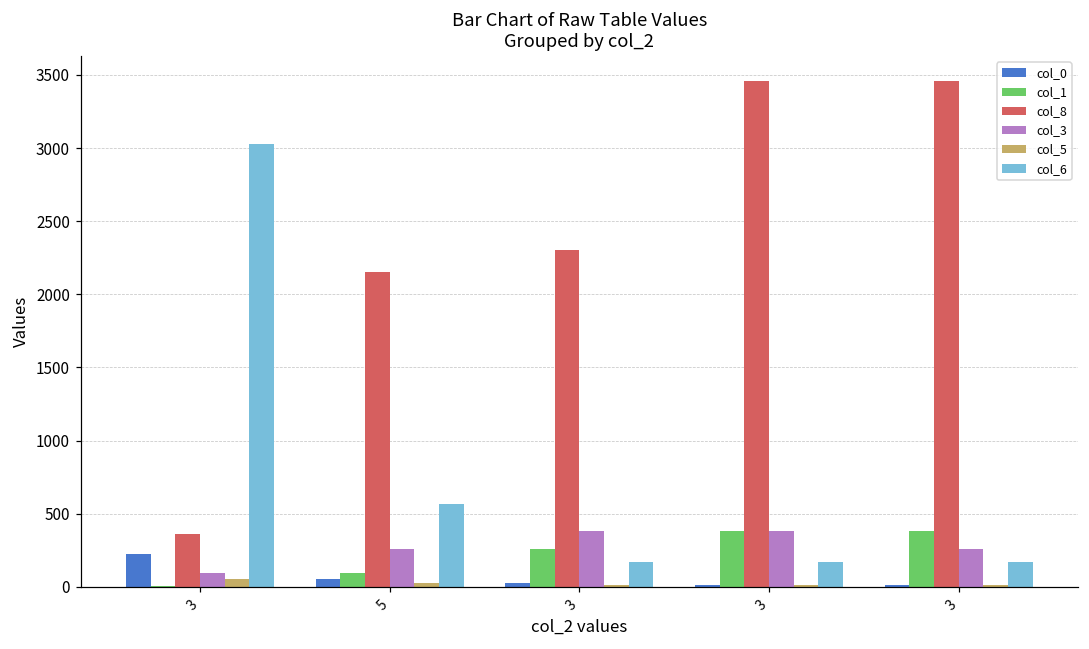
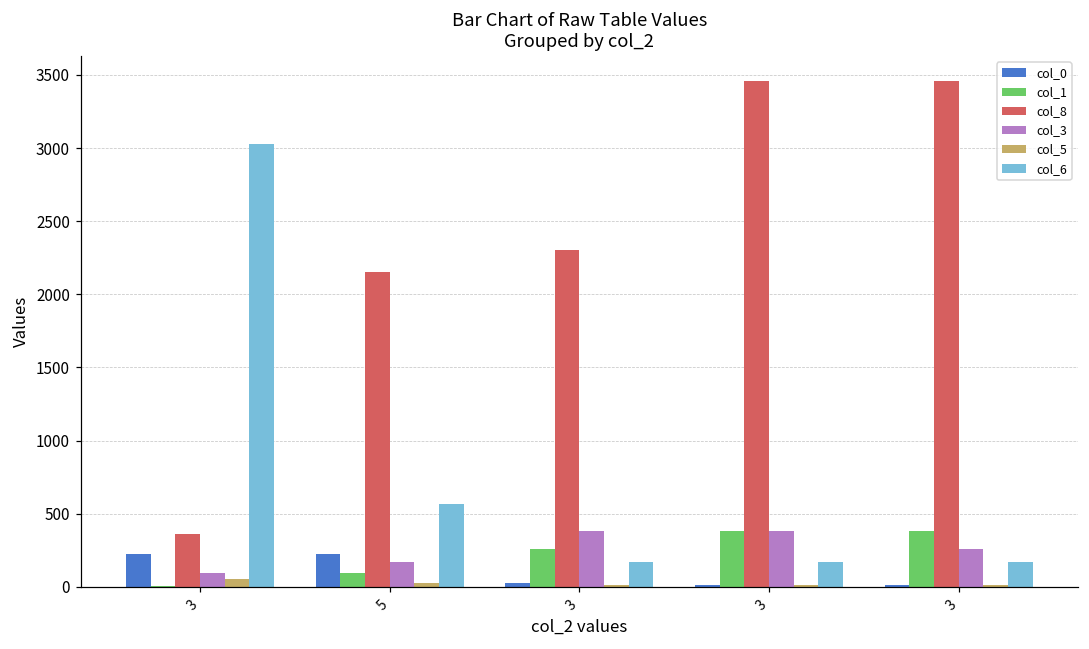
  {
    "col_0": {
-     "5": 60
+     "5": 230
    },
    "col_1": {
      "5": 100
    },
    "col_8": {
      "5": 2160
    },
    "col_3": {
-     "5": 260
+     "5": 170
    },
    "col_5": {
      "5": 30
    },
    "col_6": {
      "5": 570
    }
  }
